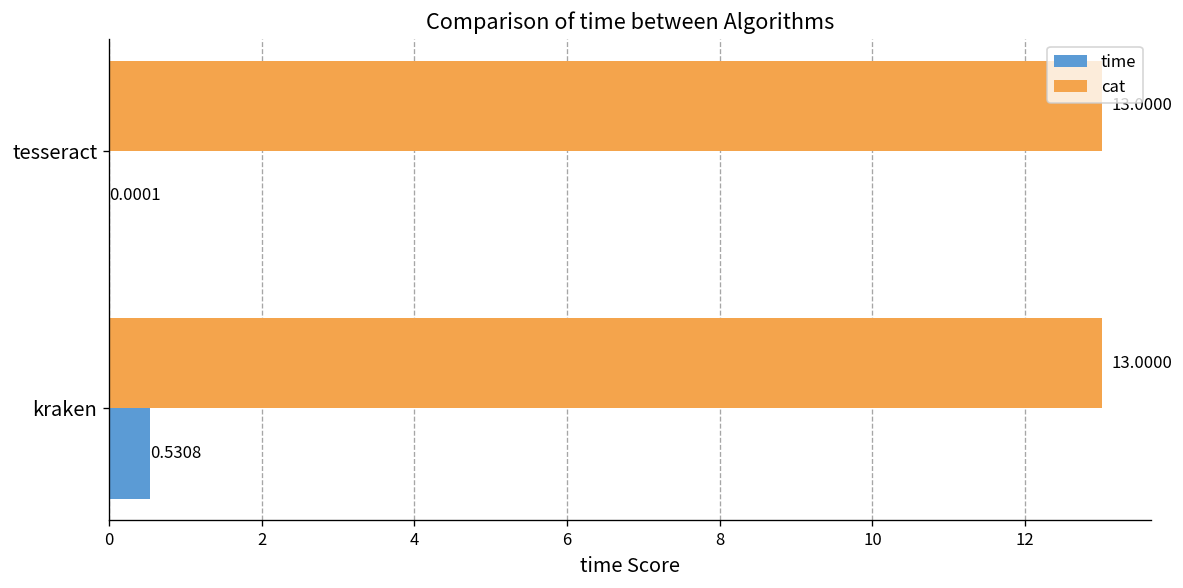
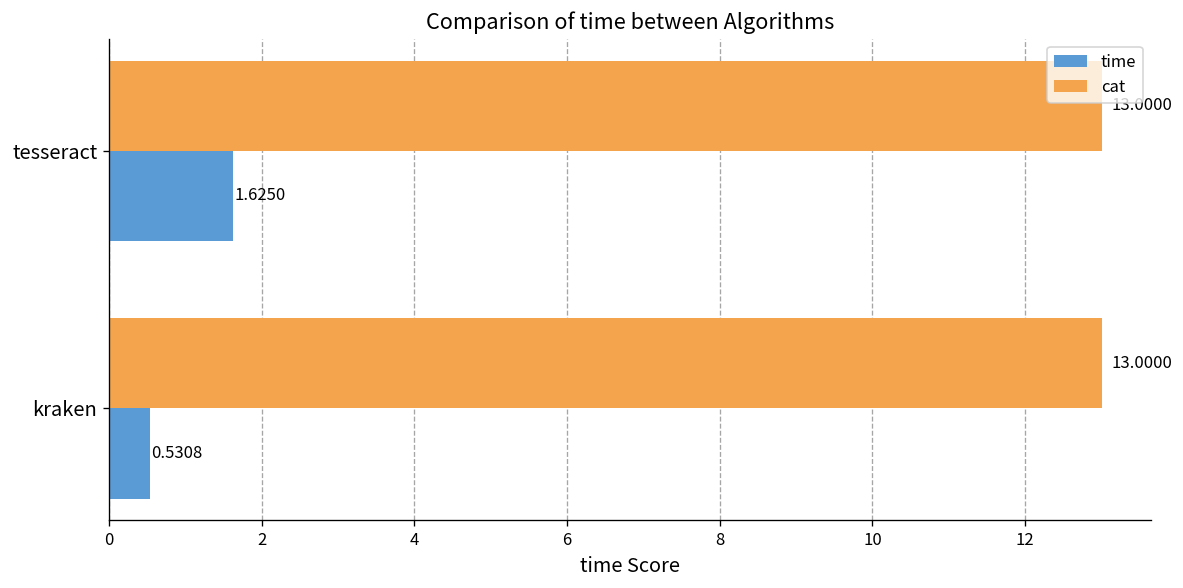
  {
    "time": {
-     "tesseract": 0.0001,
+     "tesseract": 1.6250,
      "kraken": 0.5308
    },
    "cat": {
      "kraken": 13.0000
    }
  }
